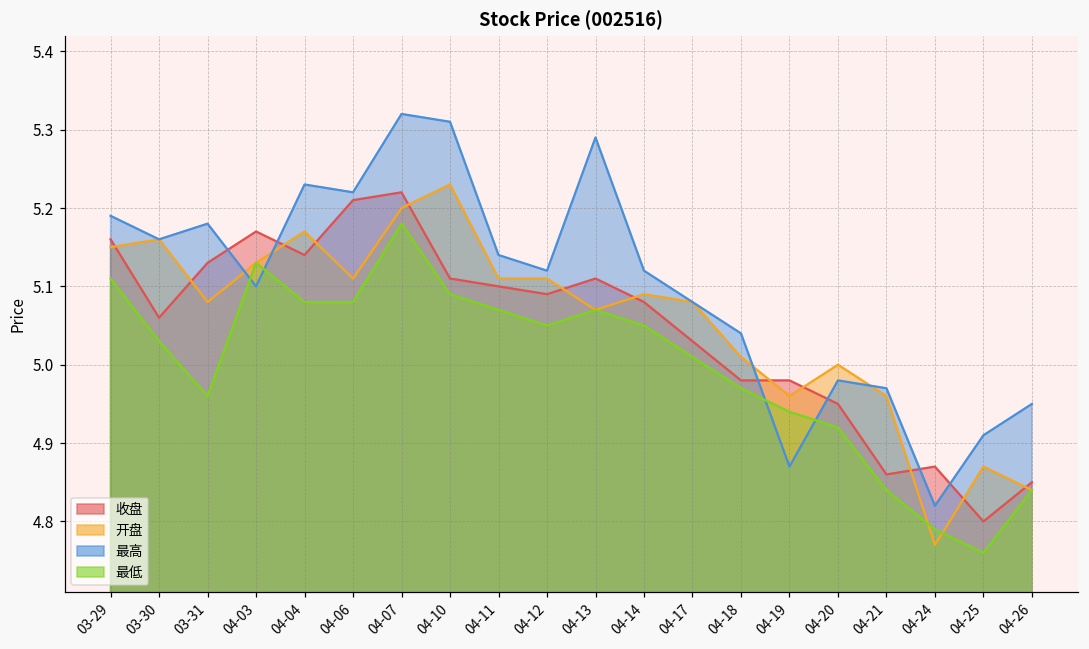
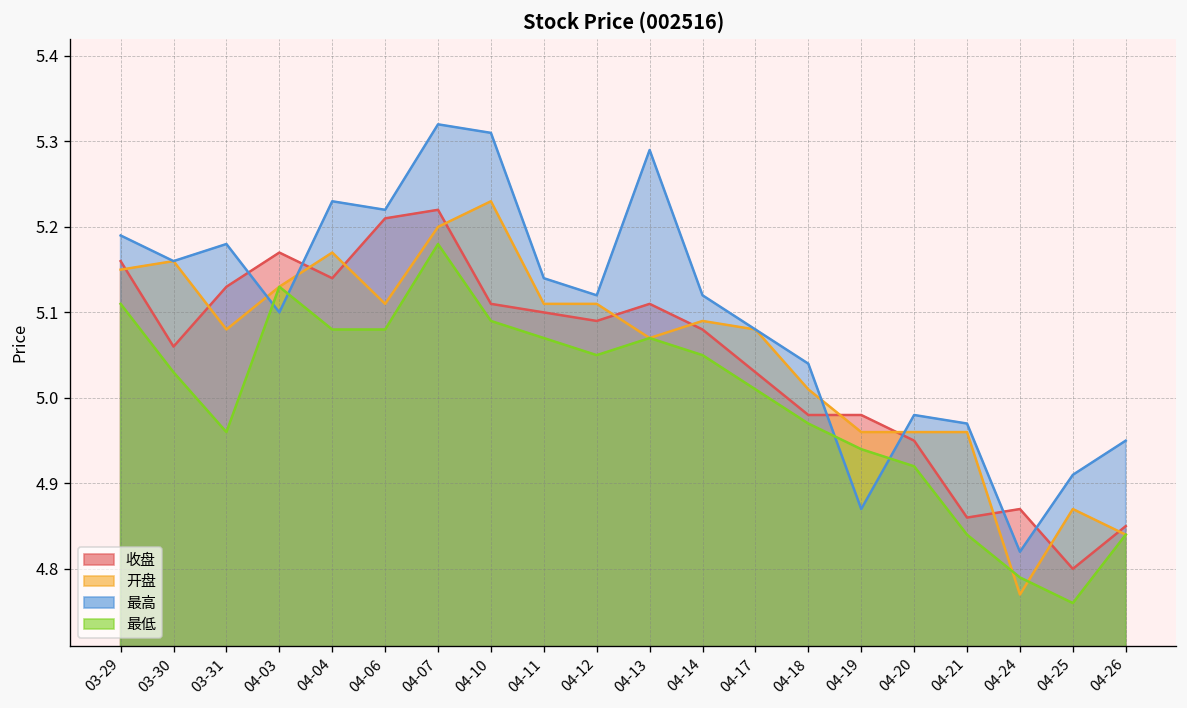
  {
    "收盘": {
      "03-29": 5.16,
      "03-30": 5.06,
      "03-31": 5.13,
      "04-03": 5.17,
      "04-04": 5.14,
      "04-06": 5.21,
      "04-07": 5.22,
      "04-10": 5.11,
      "04-11": 5.10,
      "04-12": 5.09,
      "04-13": 5.11,
      "04-14": 5.08,
      "04-17": 5.03,
      "04-18": 4.98,
      "04-19": 4.98,
      "04-20": 4.95,
      "04-21": 4.86,
      "04-24": 4.87,
      "04-25": 4.80,
      "04-26": 4.85
    },
    "开盘": {
      "03-29": 5.15,
      "03-31": 5.08,
      "04-04": 5.17,
      "04-06": 5.11,
      "04-07": 5.20,
      "04-10": 5.23,
      "04-11": 5.11,
      "04-12": 5.11,
      "04-14": 5.09,
      "04-18": 5.01,
      "04-19": 4.96,
-     "04-20": 5.00,
+     "04-20": 4.96,
      "04-21": 4.96,
      "04-24": 4.77,
      "04-25": 4.87
    },
    "最高": {
      "03-29": 5.19,
      "03-31": 5.18,
      "04-03": 5.10,
      "04-04": 5.23,
      "04-06": 5.22,
      "04-07": 5.32,
      "04-10": 5.31,
      "04-11": 5.14,
      "04-12": 5.12,
      "04-13": 5.29,
      "04-14": 5.12,
      "04-18": 5.04,
      "04-19": 4.87,
      "04-20": 4.98,
      "04-21": 4.97,
      "04-24": 4.82,
      "04-25": 4.91,
      "04-26": 4.95
    },
    "最低": {
      "03-29": 5.11,
      "03-30": 5.03,
      "03-31": 4.96,
      "04-04": 5.08,
      "04-06": 5.08,
      "04-07": 5.18,
      "04-10": 5.09,
      "04-11": 5.07,
      "04-12": 5.05,
      "04-14": 5.05,
      "04-17": 5.01,
      "04-18": 4.97,
      "04-19": 4.94,
      "04-20": 4.92,
      "04-21": 4.84,
      "04-24": 4.79,
      "04-25": 4.76
    }
  }
